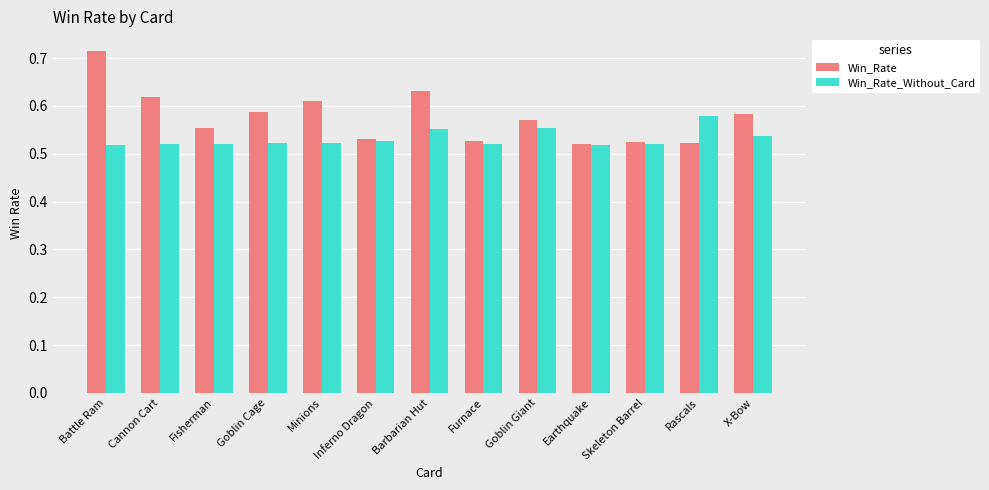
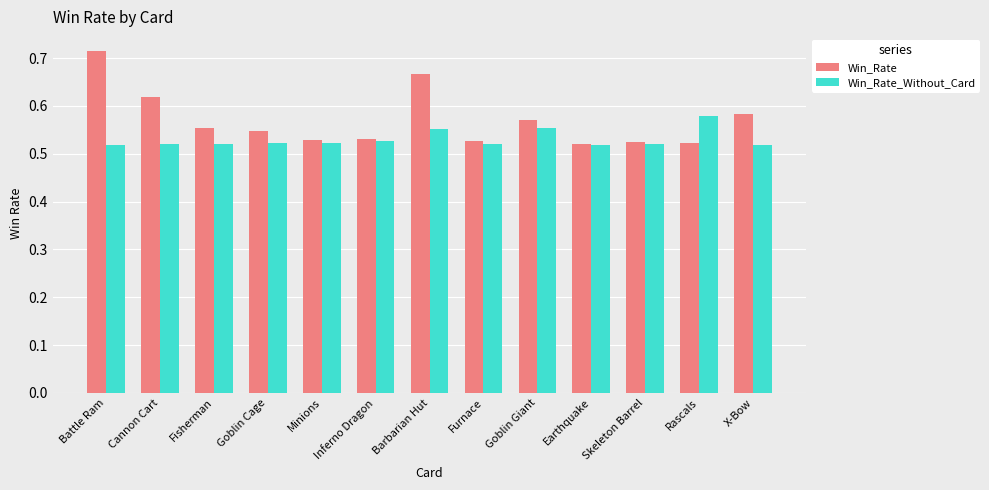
  {
    "Win_Rate": {
      "Battle Ram": 0.71,
      "Cannon Cart": 0.62,
      "Fisherman": 0.55,
-     "Goblin Cage": 0.59,
-     "Minions": 0.61,
+     "Goblin Cage": 0.55,
+     "Minions": 0.53,
      "Inferno Dragon": 0.53,
-     "Barbarian Hut": 0.63,
+     "Barbarian Hut": 0.67,
      "Furnace": 0.53,
      "Goblin Giant": 0.57,
      "Earthquake": 0.52,
      "Skeleton Barrel": 0.52,
      "Rascals": 0.52,
      "X-Bow": 0.58
    },
    "Win_Rate_Without_Card": {
      "Battle Ram": 0.52,
      "Cannon Cart": 0.52,
      "Fisherman": 0.52,
      "Goblin Cage": 0.52,
      "Minions": 0.52,
      "Inferno Dragon": 0.53,
      "Barbarian Hut": 0.55,
      "Furnace": 0.52,
      "Goblin Giant": 0.55,
      "Earthquake": 0.52,
      "Skeleton Barrel": 0.52,
      "Rascals": 0.58,
-     "X-Bow": 0.54
+     "X-Bow": 0.52
    }
  }
